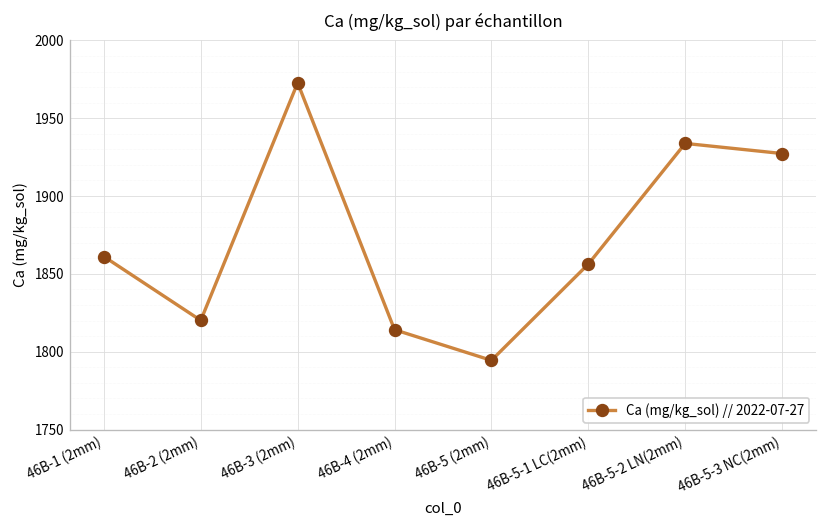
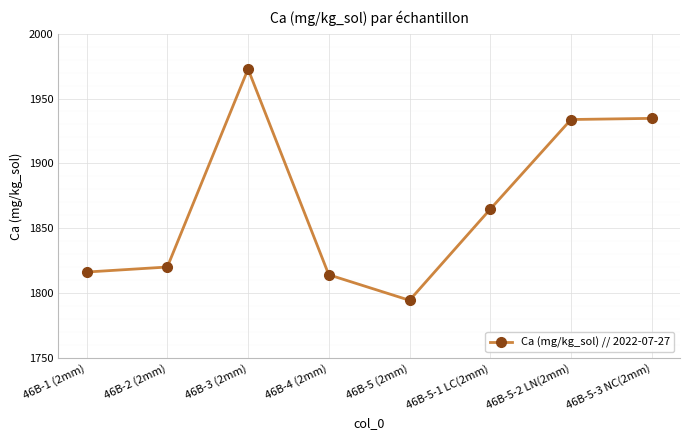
  {
-   "46B-1 (2mm)": 1861,
+   "46B-1 (2mm)": 1816,
    "46B-2 (2mm)": 1820,
    "46B-3 (2mm)": 1973,
    "46B-4 (2mm)": 1814,
    "46B-5 (2mm)": 1794,
-   "46B-5-1 LC(2mm)": 1856,
+   "46B-5-1 LC(2mm)": 1865,
    "46B-5-2 LN(2mm)": 1934,
-   "46B-5-3 NC(2mm)": 1927
+   "46B-5-3 NC(2mm)": 1935
  }
